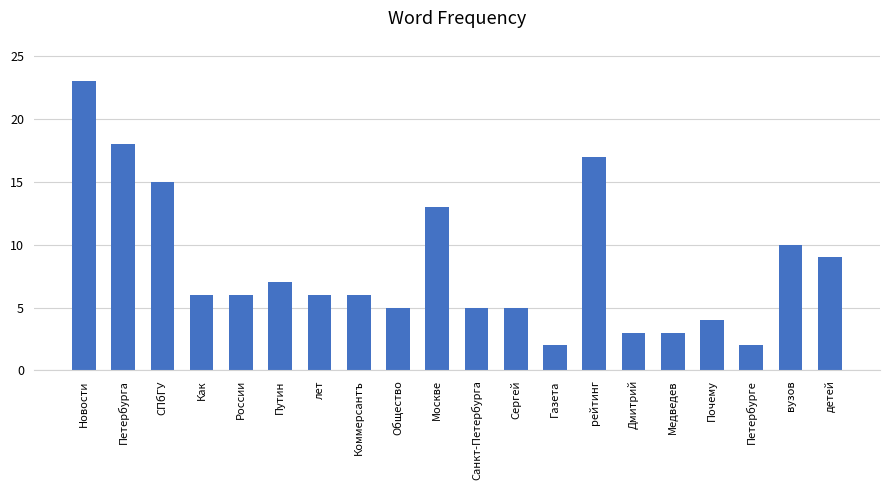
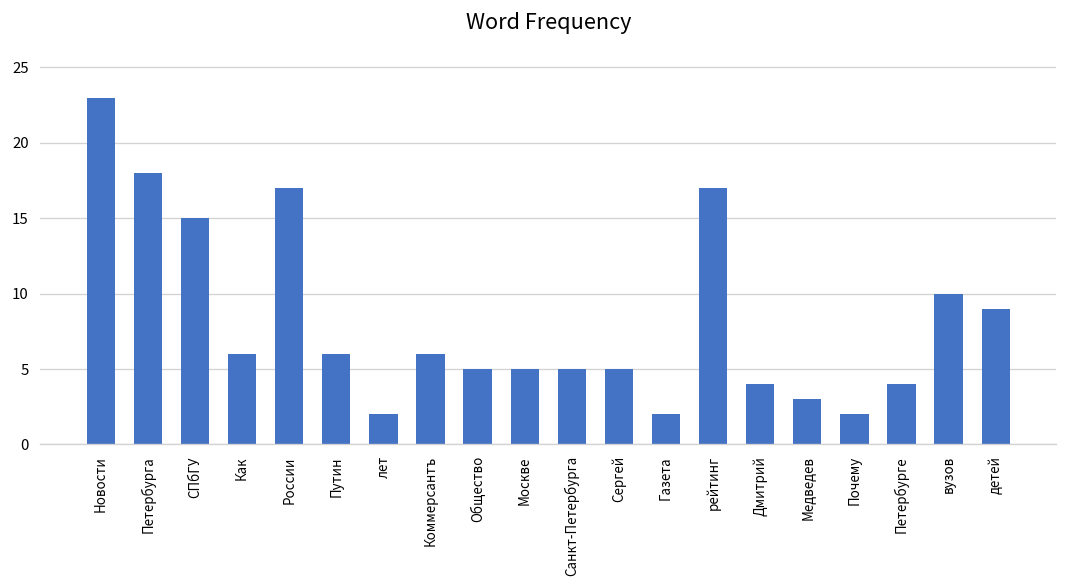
  {
    "Новости": 23,
    "Петербурга": 18,
    "СПбГУ": 15,
    "Как": 6,
-   "России": 6,
-   "Путин": 7,
-   "лет": 6,
+   "России": 17,
+   "Путин": 6,
+   "лет": 2,
    "Коммерсантъ": 6,
    "Общество": 5,
-   "Москве": 13,
+   "Москве": 5,
    "Санкт-Петербурга": 5,
    "Сергей": 5,
    "Газета": 2,
    "рейтинг": 17,
-   "Дмитрий": 3,
+   "Дмитрий": 4,
    "Медведев": 3,
-   "Почему": 4,
-   "Петербурге": 2,
+   "Почему": 2,
+   "Петербурге": 4,
    "вузов": 10,
    "детей": 9
  }
